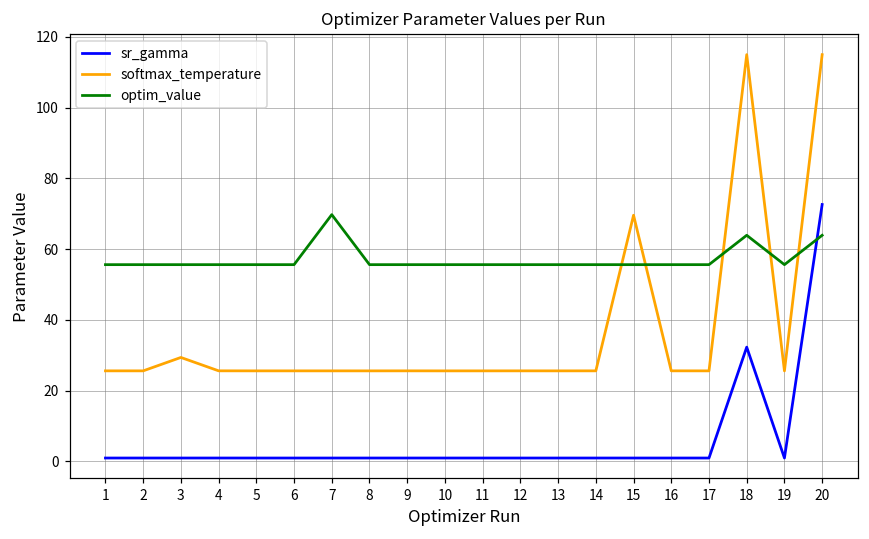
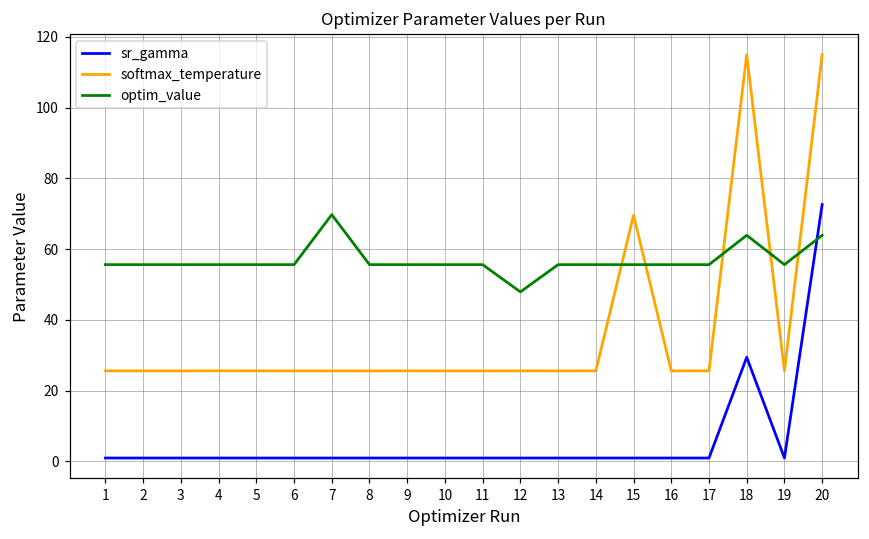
  {
    "sr_gamma": {
      "1": 1,
      "2": 1,
      "3": 1,
      "4": 1,
      "5": 1,
      "6": 1,
      "7": 1,
      "8": 1,
      "9": 1,
      "10": 1,
      "11": 1,
      "12": 1,
      "13": 1,
      "14": 1,
      "15": 1,
      "16": 1,
      "17": 1,
-     "18": 32,
+     "18": 29,
      "19": 1,
      "20": 73
    },
    "softmax_temperature": {
      "1": 26,
      "2": 26,
-     "3": 29,
+     "3": 26,
      "4": 26,
      "5": 26,
      "6": 26,
      "7": 26,
      "8": 26,
      "9": 26,
      "10": 26,
      "11": 26,
      "12": 26,
      "13": 26,
      "14": 26,
      "15": 70,
      "16": 26,
      "17": 26,
      "18": 115,
      "19": 26,
      "20": 115
    },
    "optim_value": {
      "1": 56,
      "2": 56,
      "3": 56,
      "4": 56,
      "5": 56,
      "6": 56,
      "7": 70,
      "8": 56,
      "9": 56,
      "10": 56,
      "11": 56,
-     "12": 56,
+     "12": 48,
      "13": 56,
      "14": 56,
      "15": 56,
      "16": 56,
      "17": 56,
      "18": 64,
      "19": 56,
      "20": 64
    }
  }
